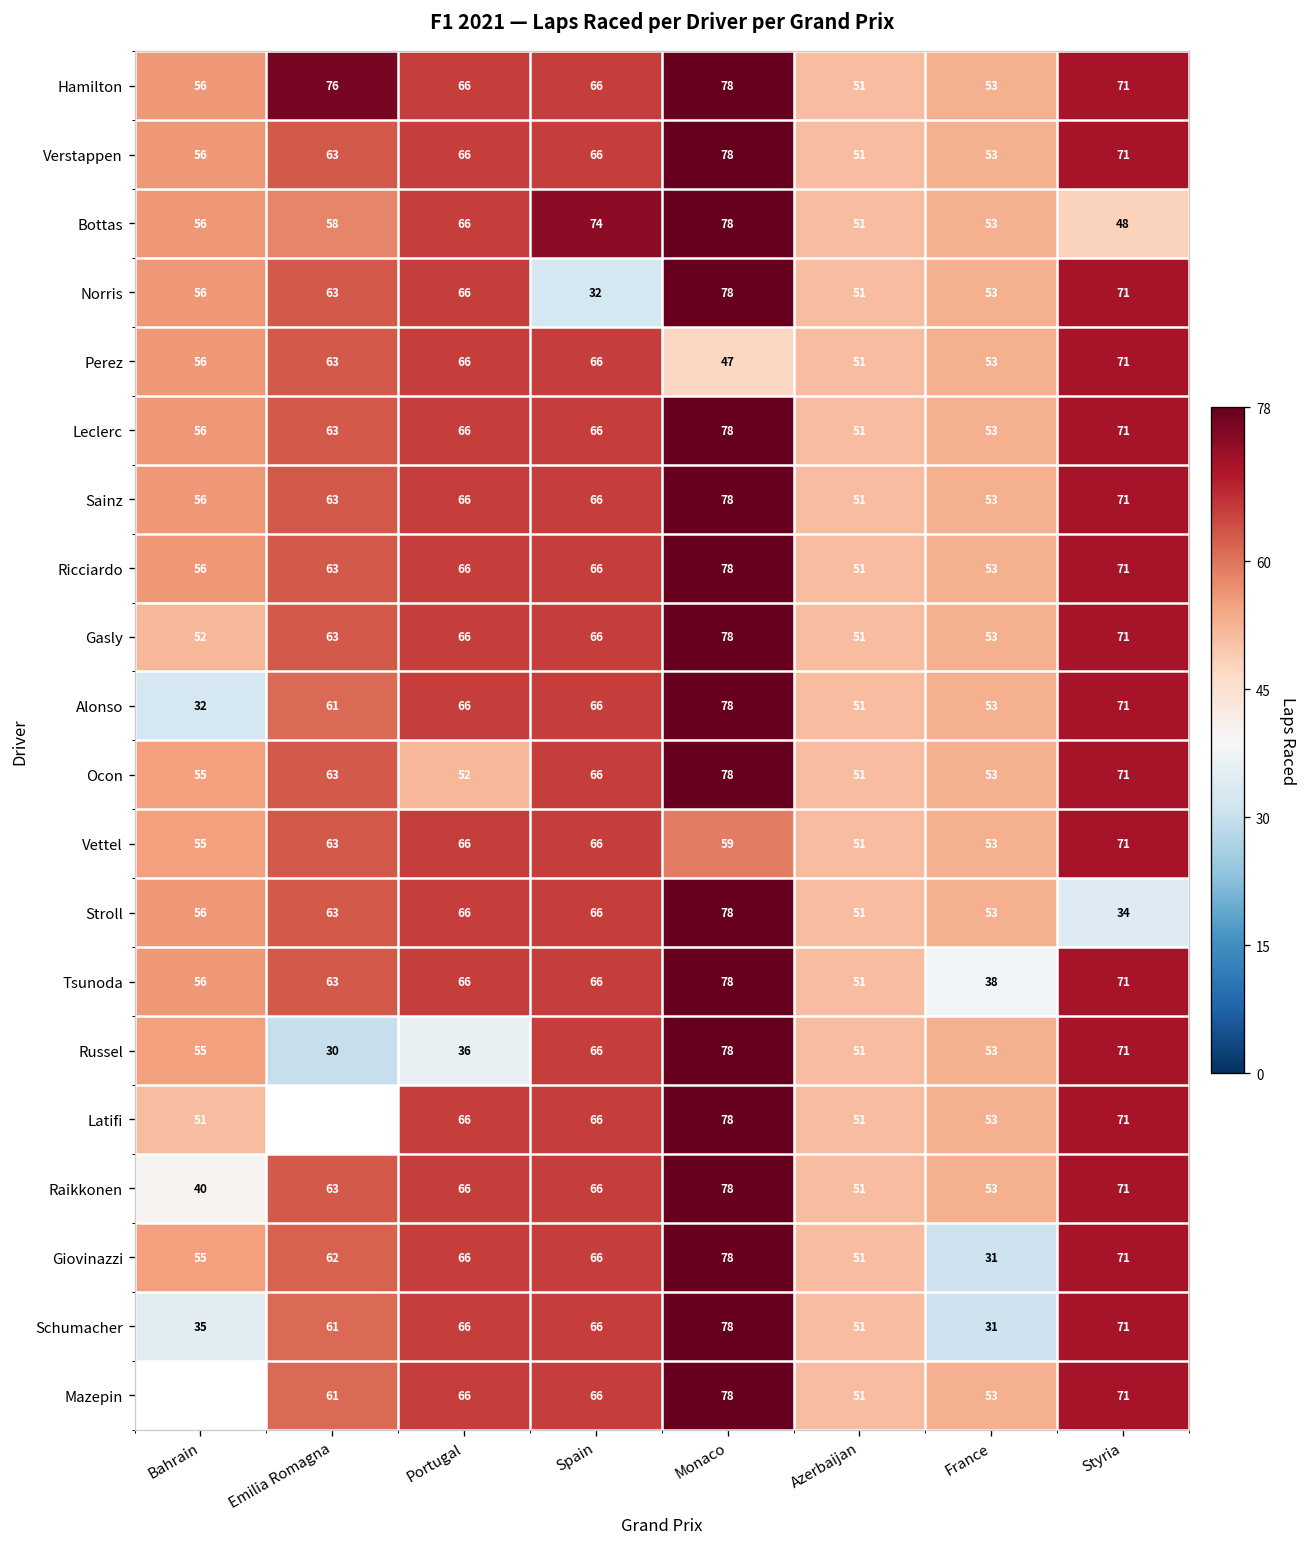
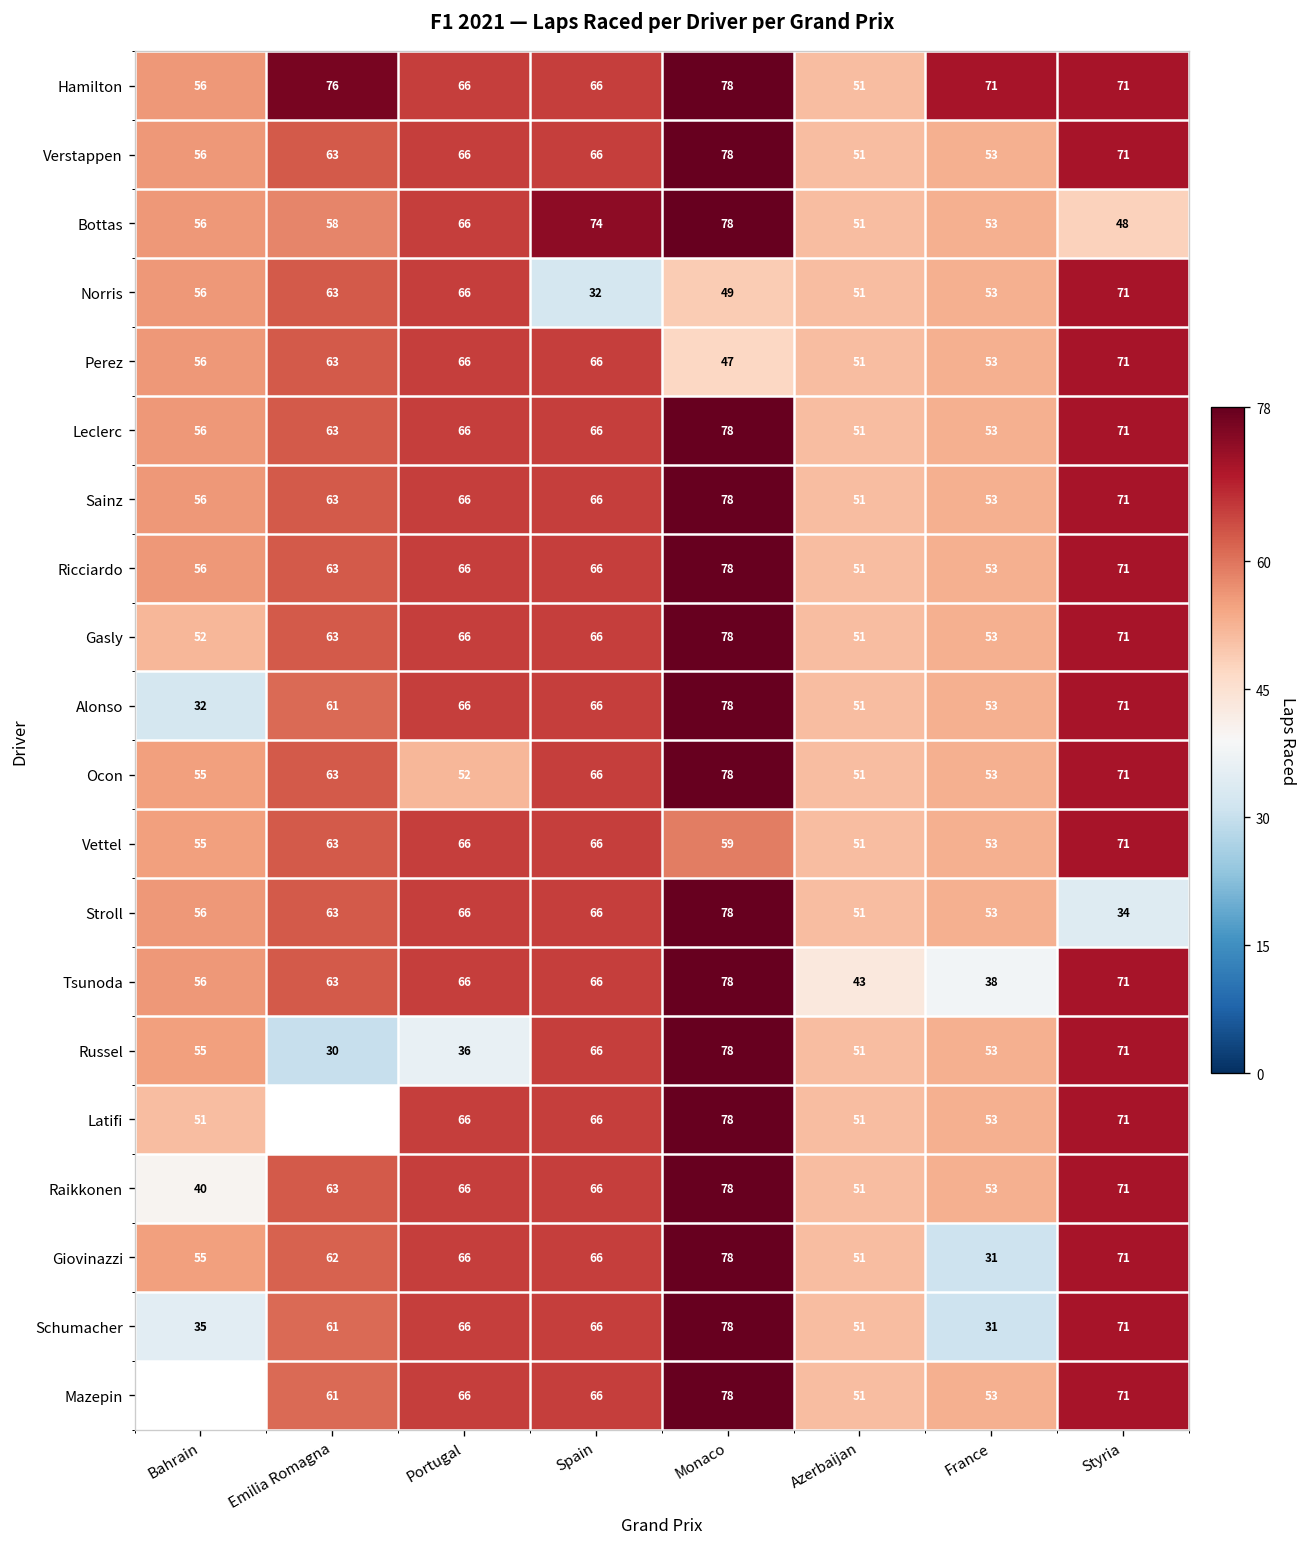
  {
    "Hamilton": {
      "Bahrain": 56,
      "Emilia Romagna": 76,
      "Portugal": 66,
      "Spain": 66,
      "Monaco": 78,
      "Azerbaijan": 51,
-     "France": 53,
+     "France": 71,
      "Styria": 71
    },
    "Verstappen": {
      "Bahrain": 56,
      "Emilia Romagna": 63,
      "Portugal": 66,
      "Spain": 66,
      "Monaco": 78,
      "Azerbaijan": 51,
      "France": 53,
      "Styria": 71
    },
    "Bottas": {
      "Bahrain": 56,
      "Emilia Romagna": 58,
      "Portugal": 66,
      "Spain": 74,
      "Monaco": 78,
      "Azerbaijan": 51,
      "France": 53,
      "Styria": 48
    },
    "Norris": {
      "Bahrain": 56,
      "Emilia Romagna": 63,
      "Portugal": 66,
      "Spain": 32,
-     "Monaco": 78,
+     "Monaco": 49,
      "Azerbaijan": 51,
      "France": 53,
      "Styria": 71
    },
    "Perez": {
      "Bahrain": 56,
      "Emilia Romagna": 63,
      "Portugal": 66,
      "Spain": 66,
      "Monaco": 47,
      "Azerbaijan": 51,
      "France": 53,
      "Styria": 71
    },
    "Leclerc": {
      "Bahrain": 56,
      "Emilia Romagna": 63,
      "Portugal": 66,
      "Spain": 66,
      "Monaco": 78,
      "Azerbaijan": 51,
      "France": 53,
      "Styria": 71
    },
    "Sainz": {
      "Bahrain": 56,
      "Emilia Romagna": 63,
      "Portugal": 66,
      "Spain": 66,
      "Monaco": 78,
      "Azerbaijan": 51,
      "France": 53,
      "Styria": 71
    },
    "Ricciardo": {
      "Bahrain": 56,
      "Emilia Romagna": 63,
      "Portugal": 66,
      "Spain": 66,
      "Monaco": 78,
      "Azerbaijan": 51,
      "France": 53,
      "Styria": 71
    },
    "Gasly": {
      "Bahrain": 52,
      "Emilia Romagna": 63,
      "Portugal": 66,
      "Spain": 66,
      "Monaco": 78,
      "Azerbaijan": 51,
      "France": 53,
      "Styria": 71
    },
    "Alonso": {
      "Bahrain": 32,
      "Emilia Romagna": 61,
      "Portugal": 66,
      "Spain": 66,
      "Monaco": 78,
      "Azerbaijan": 51,
      "France": 53,
      "Styria": 71
    },
    "Ocon": {
      "Bahrain": 55,
      "Emilia Romagna": 63,
      "Portugal": 52,
      "Spain": 66,
      "Monaco": 78,
      "Azerbaijan": 51,
      "France": 53,
      "Styria": 71
    },
    "Vettel": {
      "Bahrain": 55,
      "Emilia Romagna": 63,
      "Portugal": 66,
      "Spain": 66,
      "Monaco": 59,
      "Azerbaijan": 51,
      "France": 53,
      "Styria": 71
    },
    "Stroll": {
      "Bahrain": 56,
      "Emilia Romagna": 63,
      "Portugal": 66,
      "Spain": 66,
      "Monaco": 78,
      "Azerbaijan": 51,
      "France": 53,
      "Styria": 34
    },
    "Tsunoda": {
      "Bahrain": 56,
      "Emilia Romagna": 63,
      "Portugal": 66,
      "Spain": 66,
      "Monaco": 78,
-     "Azerbaijan": 51,
+     "Azerbaijan": 43,
      "France": 38,
      "Styria": 71
    },
    "Russel": {
      "Bahrain": 55,
      "Emilia Romagna": 30,
      "Portugal": 36,
      "Spain": 66,
      "Monaco": 78,
      "Azerbaijan": 51,
      "France": 53,
      "Styria": 71
    },
    "Latifi": {
      "Bahrain": 51,
      "Portugal": 66,
      "Spain": 66,
      "Monaco": 78,
      "Azerbaijan": 51,
      "France": 53,
      "Styria": 71
    },
    "Raikkonen": {
      "Bahrain": 40,
      "Emilia Romagna": 63,
      "Portugal": 66,
      "Spain": 66,
      "Monaco": 78,
      "Azerbaijan": 51,
      "France": 53,
      "Styria": 71
    },
    "Giovinazzi": {
      "Bahrain": 55,
      "Emilia Romagna": 62,
      "Portugal": 66,
      "Spain": 66,
      "Monaco": 78,
      "Azerbaijan": 51,
      "France": 31,
      "Styria": 71
    },
    "Schumacher": {
      "Bahrain": 35,
      "Emilia Romagna": 61,
      "Portugal": 66,
      "Spain": 66,
      "Monaco": 78,
      "Azerbaijan": 51,
      "France": 31,
      "Styria": 71
    },
    "Mazepin": {
      "Emilia Romagna": 61,
      "Portugal": 66,
      "Spain": 66,
      "Monaco": 78,
      "Azerbaijan": 51,
      "France": 53,
      "Styria": 71
    }
  }
